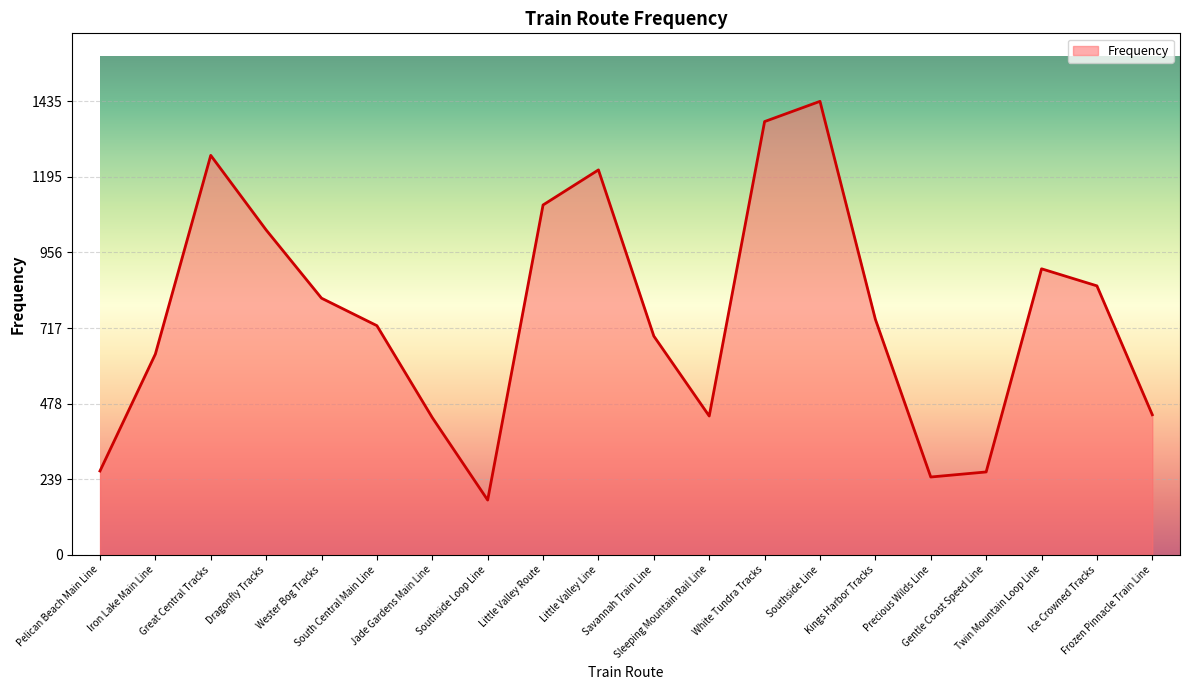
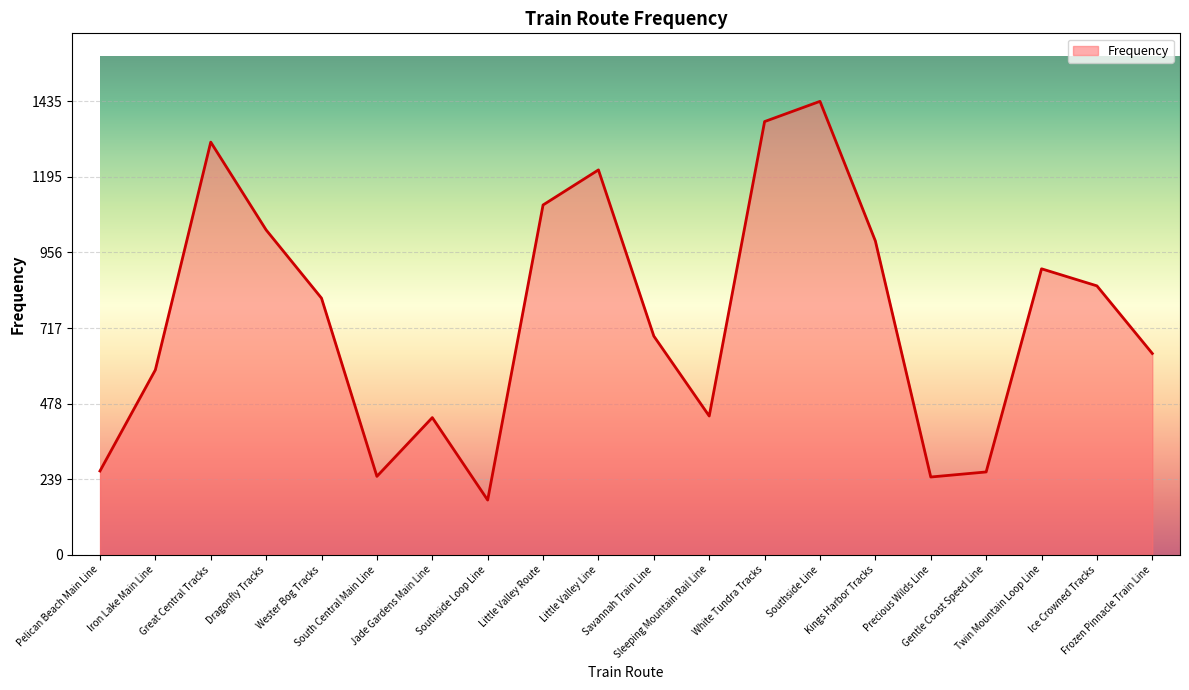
  {
    "Pelican Beach Main Line": 270,
-   "Iron Lake Main Line": 640,
-   "Great Central Tracks": 1260,
+   "Iron Lake Main Line": 590,
+   "Great Central Tracks": 1310,
    "Dragonfly Tracks": 1030,
    "Wester Bog Tracks": 810,
-   "South Central Main Line": 730,
+   "South Central Main Line": 250,
    "Jade Gardens Main Line": 430,
    "Southside Loop Line": 170,
    "Little Valley Route": 1110,
    "Little Valley Line": 1220,
    "Savannah Train Line": 690,
    "Sleeping Mountain Rail Line": 440,
    "White Tundra Tracks": 1370,
    "Southside Line": 1440,
-   "Kings Harbor Tracks": 750,
+   "Kings Harbor Tracks": 990,
    "Precious Wilds Line": 250,
    "Gentle Coast Speed Line": 260,
    "Twin Mountain Loop Line": 910,
    "Ice Crowned Tracks": 850,
-   "Frozen Pinnacle Train Line": 440
+   "Frozen Pinnacle Train Line": 640
  }
